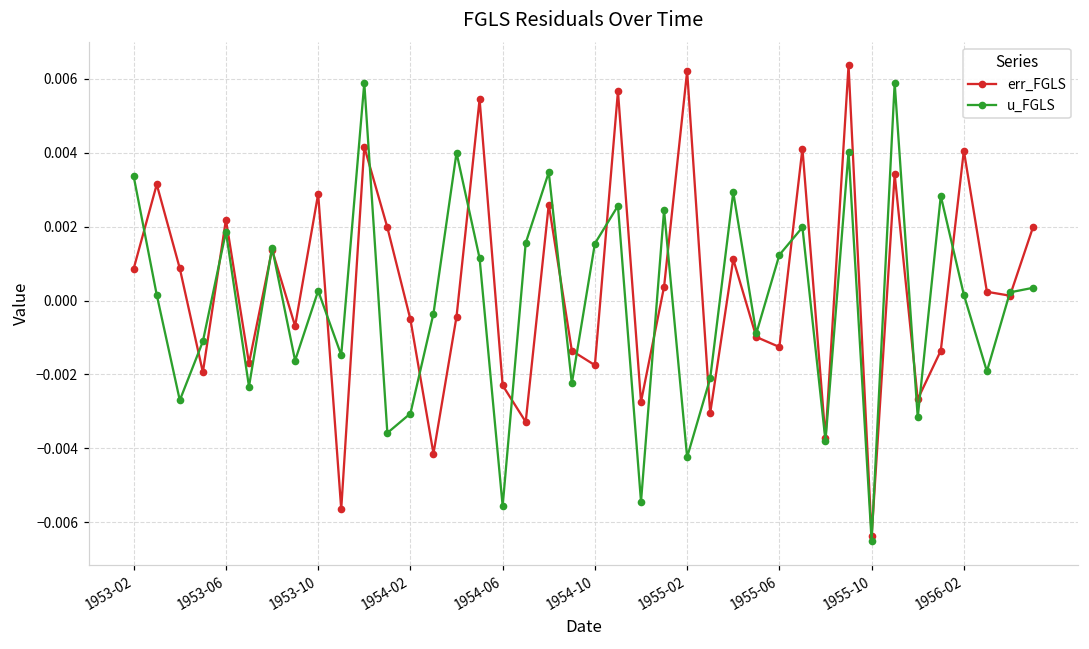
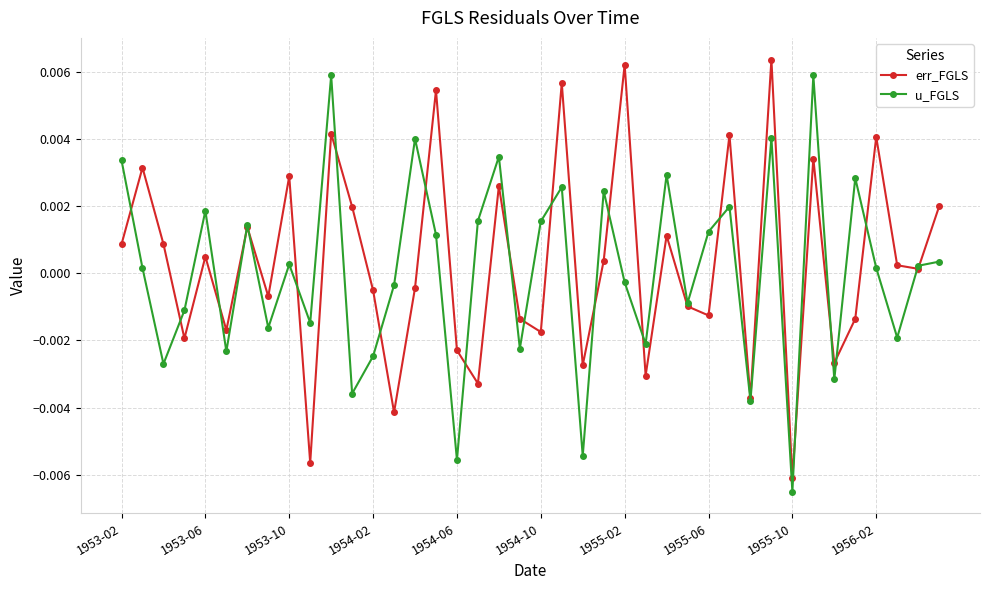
  {
    "err_FGLS": {
      "1953-02": 0.0009,
-     "1953-06": 0.0022,
+     "1953-06": 0.0005,
      "1953-10": 0.0029,
      "1954-02": -0.0005,
      "1954-06": -0.0023,
      "1954-10": -0.0017,
      "1955-02": 0.0062,
      "1955-06": -0.0013,
-     "1955-10": -0.0064,
+     "1955-10": -0.0061,
      "1956-02": 0.0041
    },
    "u_FGLS": {
      "1953-02": 0.0034,
      "1953-06": 0.0019,
      "1953-10": 0.0003,
-     "1954-02": -0.0031,
+     "1954-02": -0.0025,
      "1954-06": -0.0056,
      "1954-10": 0.0015,
-     "1955-02": -0.0042,
+     "1955-02": -0.0003,
      "1955-06": 0.0012,
      "1955-10": -0.0065,
      "1956-02": 0.0002
    }
  }
